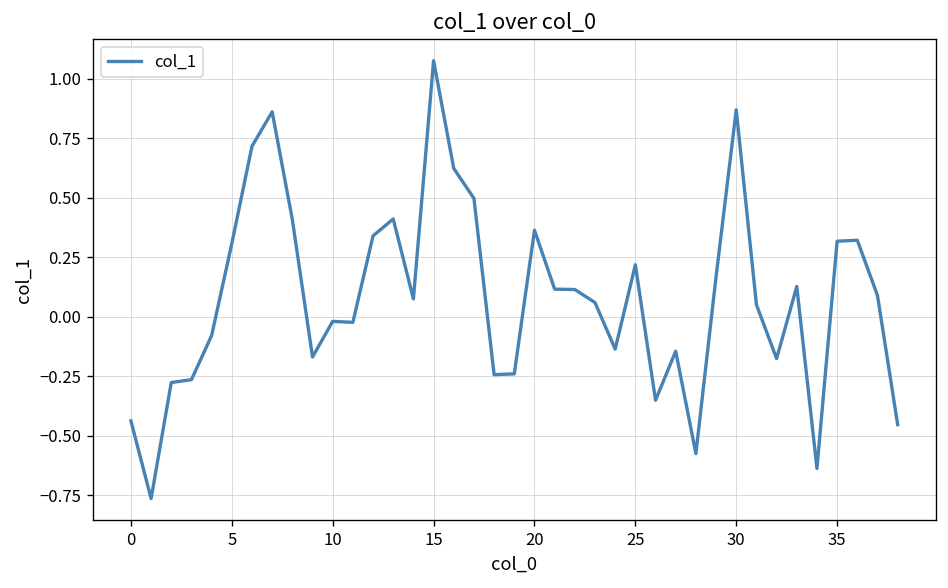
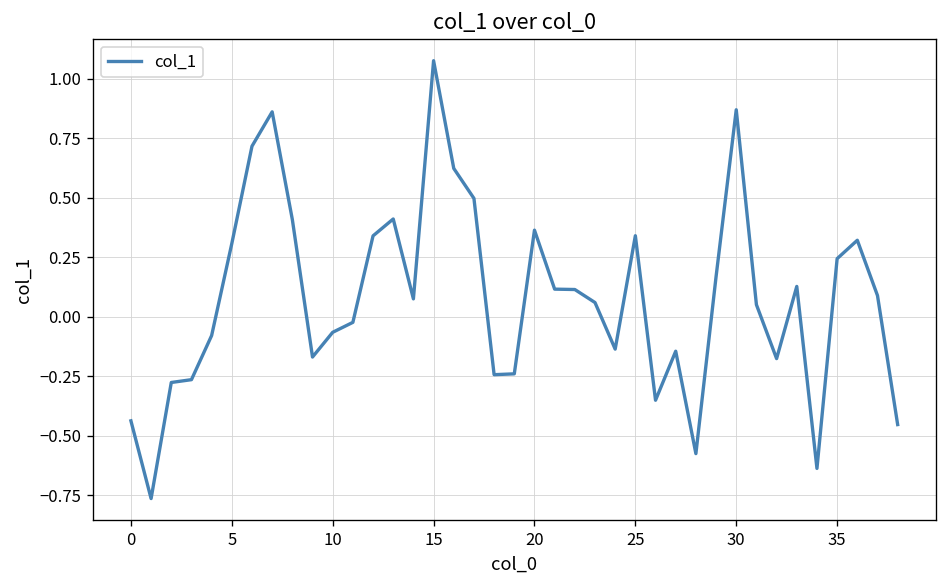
  {
    "0": -0.44,
    "5": 0.31,
-   "10": -0.02,
+   "10": -0.06,
    "15": 1.08,
    "20": 0.36,
-   "25": 0.22,
+   "25": 0.34,
    "30": 0.87,
-   "35": 0.32
+   "35": 0.24
  }
